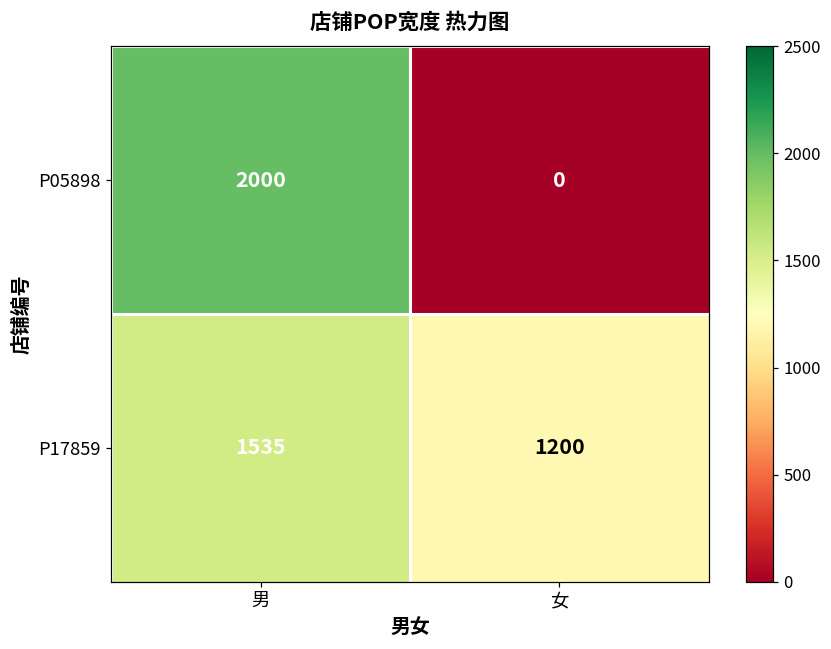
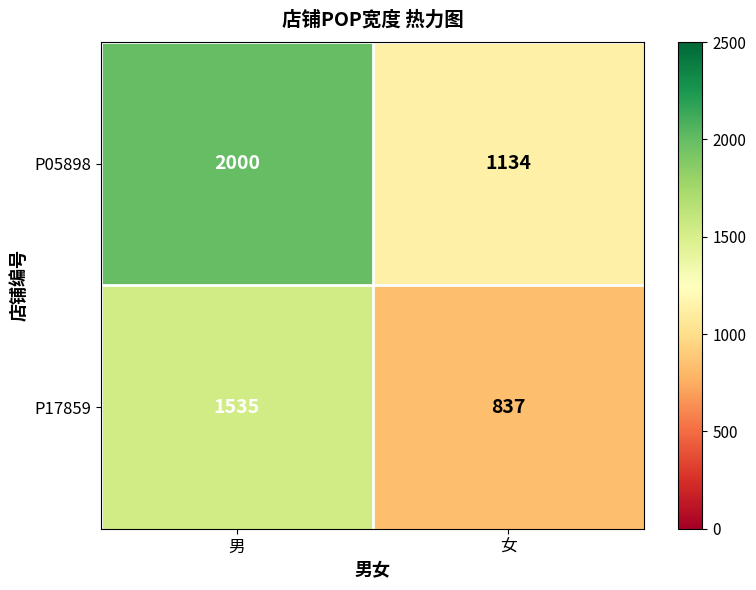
  {
    "P05898": {
      "男": 2000,
-     "女": 0
+     "女": 1134
    },
    "P17859": {
      "男": 1535,
-     "女": 1200
+     "女": 837
    }
  }
